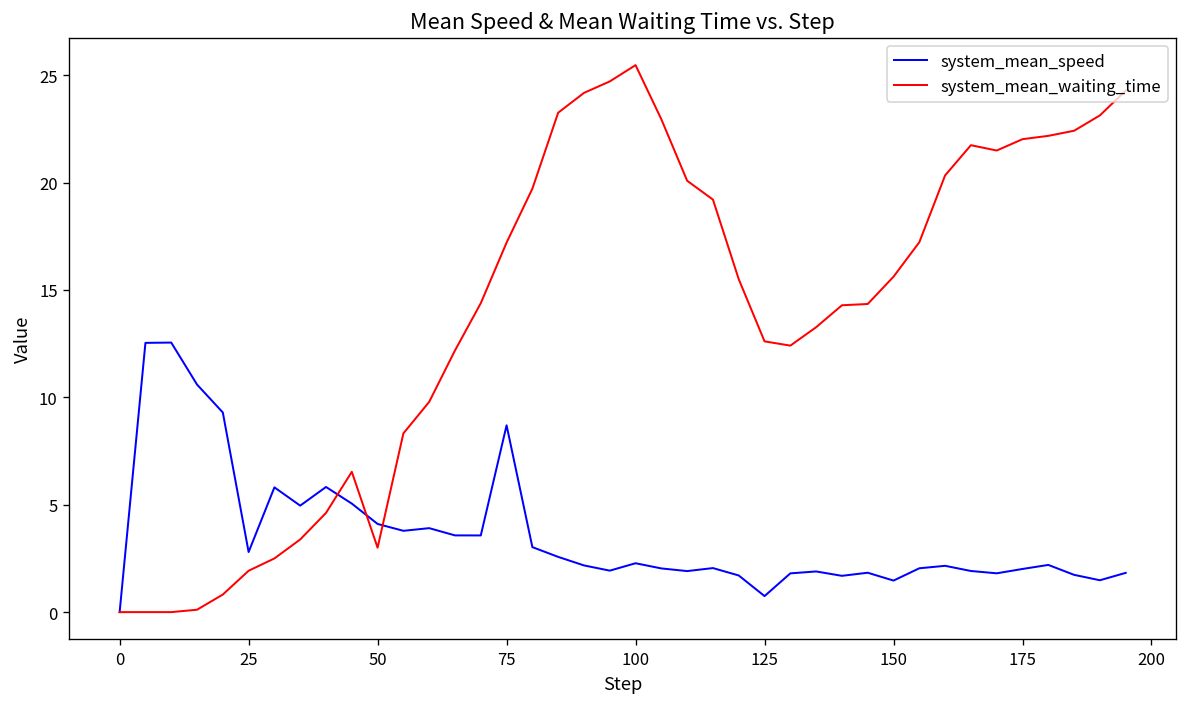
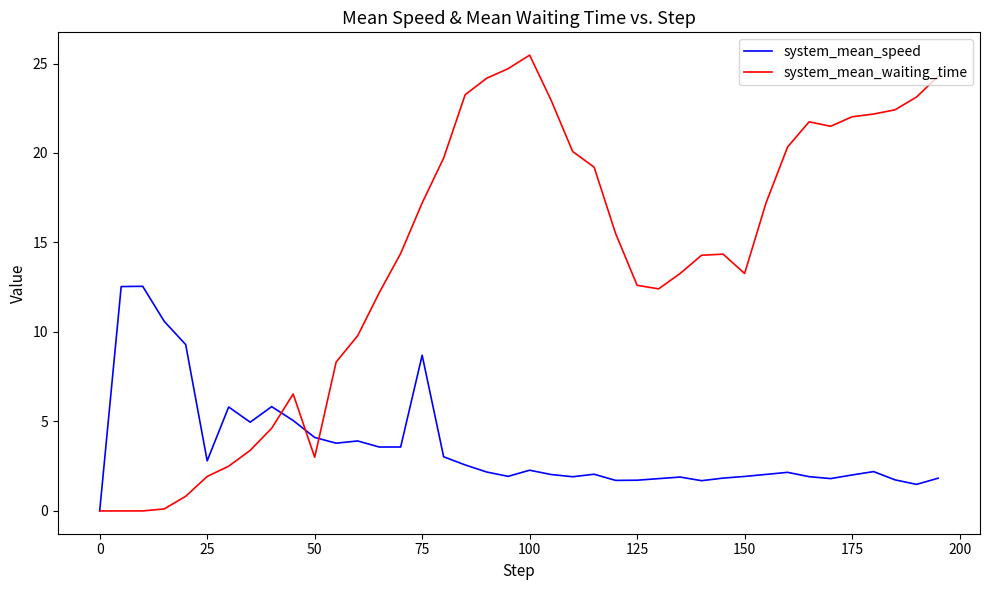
  {
    "system_mean_speed": {
      "25": 2.8,
      "50": 4.1,
      "75": 8.7,
      "100": 2.3,
-     "125": 0.7,
-     "150": 1.5,
+     "125": 1.7,
+     "150": 1.9,
      "175": 2.0
    },
    "system_mean_waiting_time": {
      "25": 1.9,
      "50": 3.0,
      "75": 17.2,
      "100": 25.5,
      "125": 12.6,
-     "150": 15.6,
+     "150": 13.3,
      "175": 22.0
    }
  }
